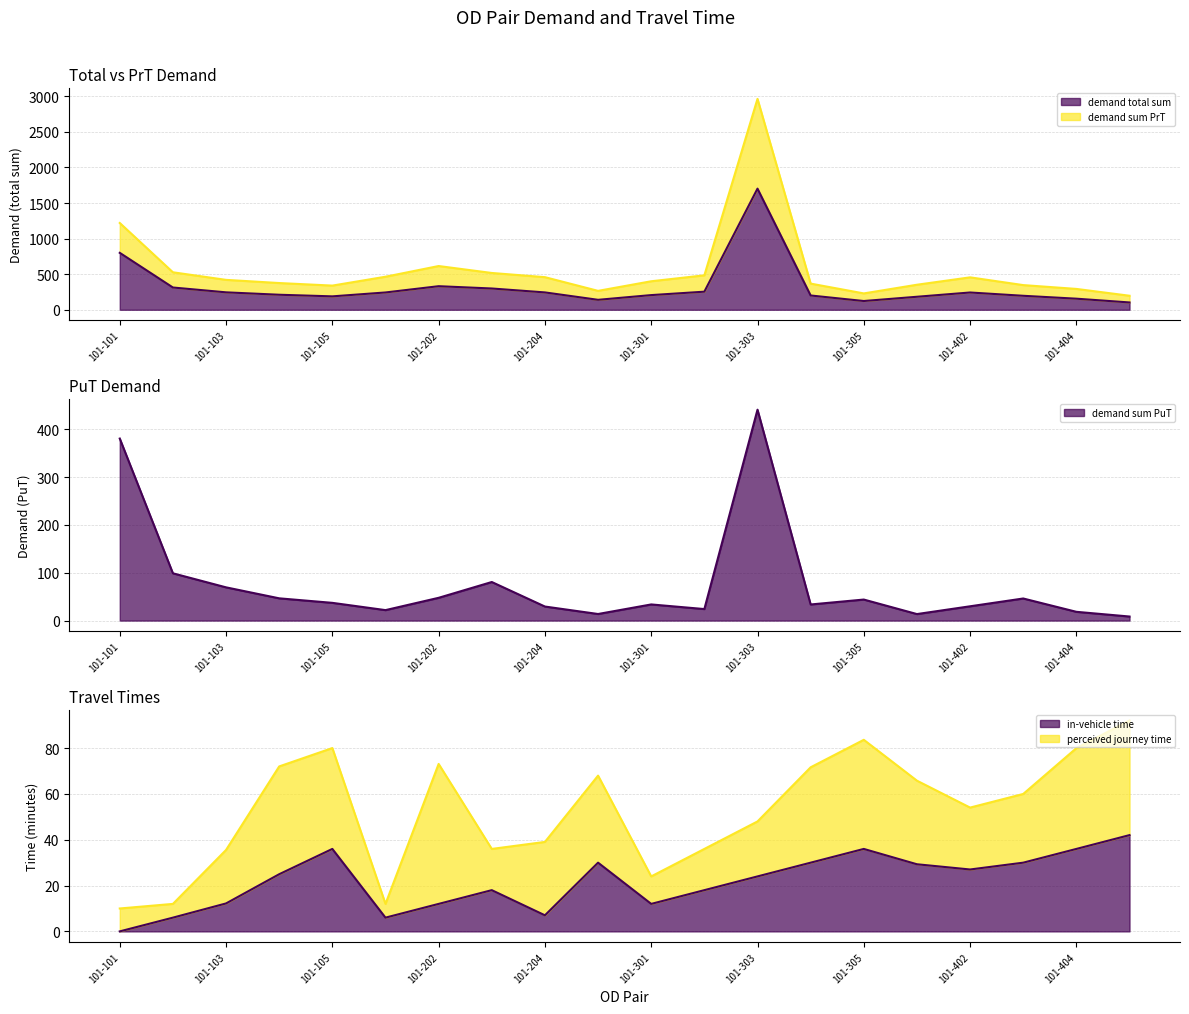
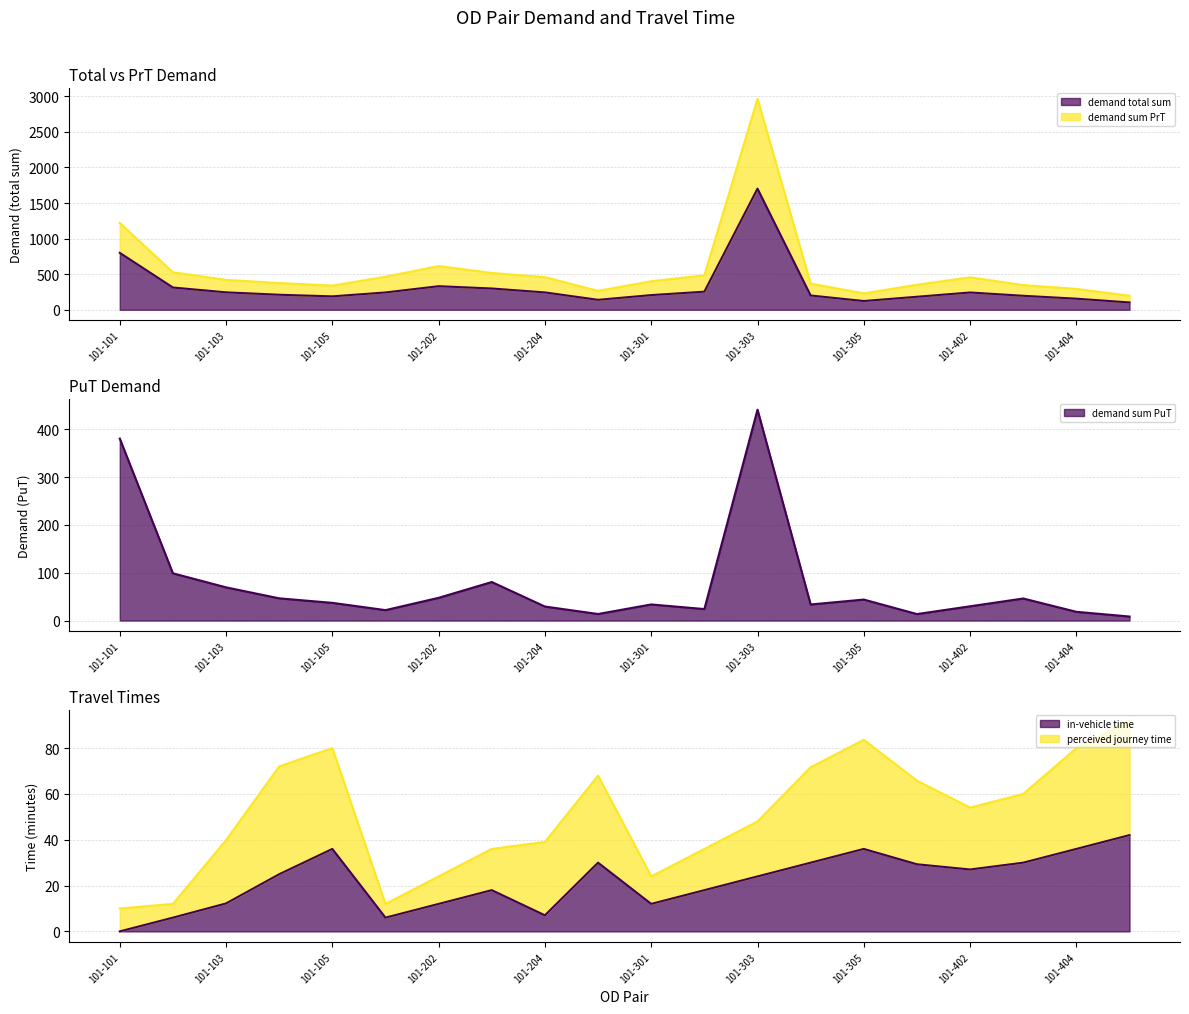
  {
    "Total vs PrT Demand": {
      "demand total sum": {
        "101-101": 800,
        "101-103": 200,
        "101-105": 200,
        "101-202": 300,
        "101-204": 200,
        "101-301": 200,
        "101-303": 1700,
        "101-305": 100,
        "101-402": 200,
        "101-404": 200
      }
    },
    "PuT Demand": {
      "101-101": 380,
      "101-103": 70,
      "101-105": 40,
      "101-202": 50,
      "101-204": 30,
      "101-301": 30,
      "101-303": 440,
      "101-305": 40,
      "101-402": 30,
      "101-404": 20
    },
    "Travel Times": {
      "in-vehicle time": {
        "101-101": 0,
        "101-103": 12,
        "101-105": 36,
        "101-202": 12,
        "101-204": 7,
        "101-301": 12,
        "101-303": 24,
        "101-305": 36,
        "101-402": 27,
        "101-404": 36
      },
      "perceived journey time": {
        "101-101": 10,
-       "101-103": 23,
+       "101-103": 28,
        "101-105": 44,
-       "101-202": 61,
+       "101-202": 12,
        "101-204": 32,
        "101-301": 12,
        "101-303": 24,
        "101-305": 48,
        "101-402": 27,
        "101-404": 44
      }
    }
  }
